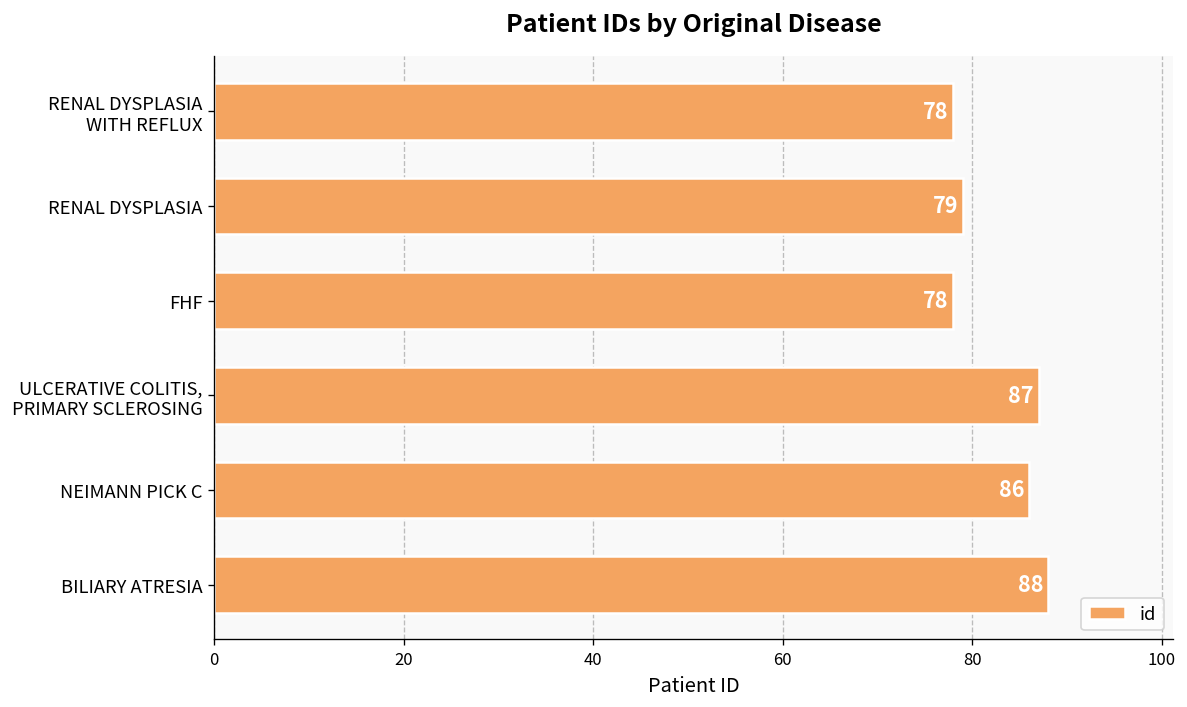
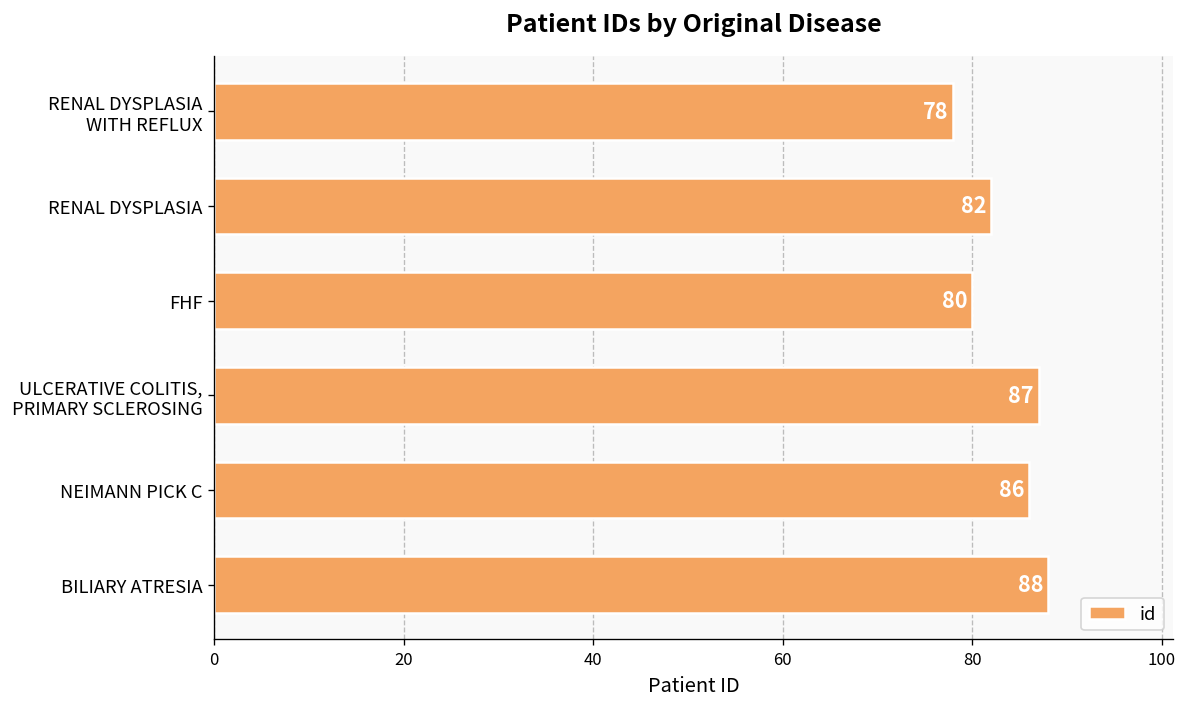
  {
    "RENAL DYSPLASIA WITH REFLUX": 78,
-   "RENAL DYSPLASIA": 79,
-   "FHF": 78,
+   "RENAL DYSPLASIA": 82,
+   "FHF": 80,
    "ULCERATIVE COLITIS, PRIMARY SCLEROSING": 87,
    "NEIMANN PICK C": 86,
    "BILIARY ATRESIA": 88
  }
